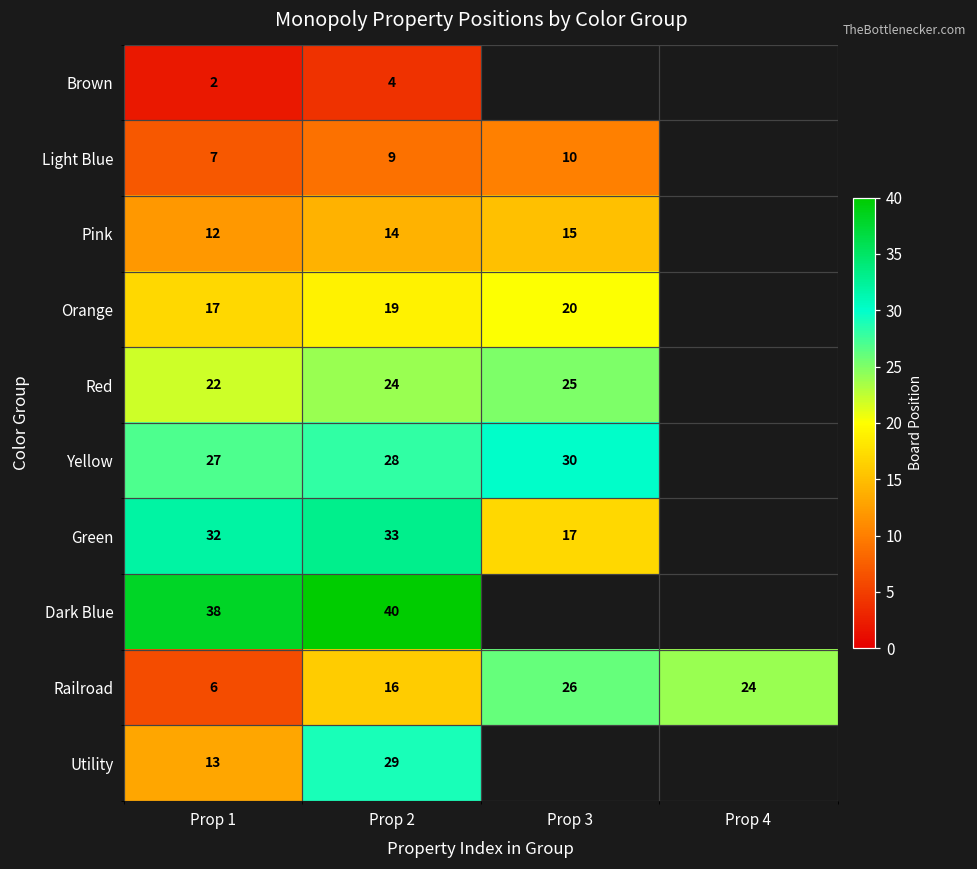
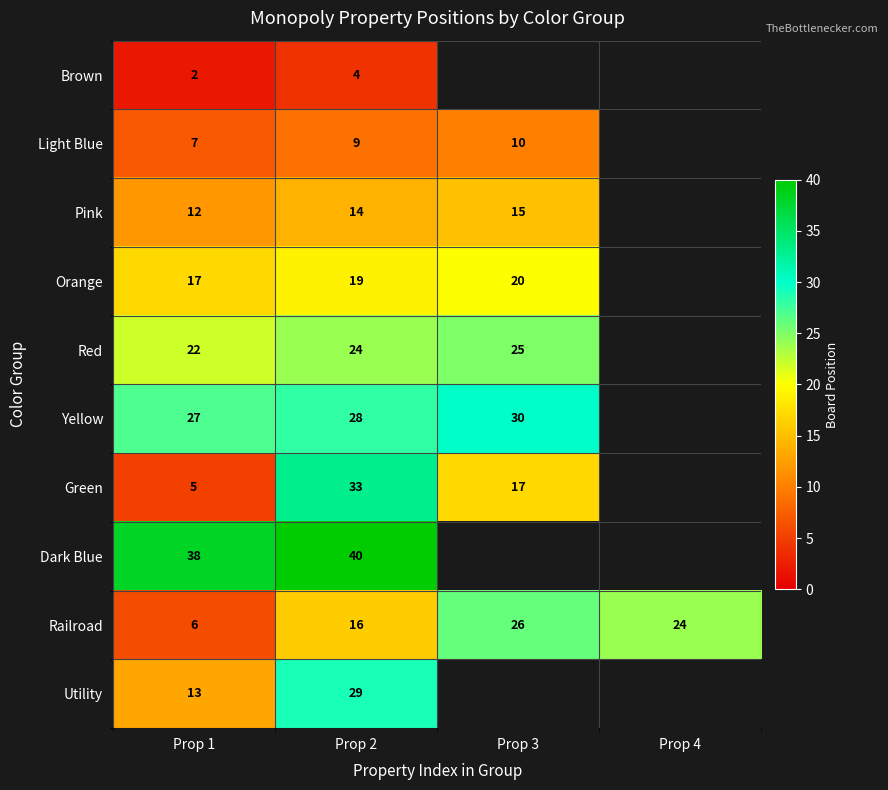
  {
    "Brown": {
      "Prop 1": 2,
      "Prop 2": 4
    },
    "Light Blue": {
      "Prop 1": 7,
      "Prop 2": 9,
      "Prop 3": 10
    },
    "Pink": {
      "Prop 1": 12,
      "Prop 2": 14,
      "Prop 3": 15
    },
    "Orange": {
      "Prop 1": 17,
      "Prop 2": 19,
      "Prop 3": 20
    },
    "Red": {
      "Prop 1": 22,
      "Prop 2": 24,
      "Prop 3": 25
    },
    "Yellow": {
      "Prop 1": 27,
      "Prop 2": 28,
      "Prop 3": 30
    },
    "Green": {
-     "Prop 1": 32,
+     "Prop 1": 5,
      "Prop 2": 33,
      "Prop 3": 17
    },
    "Dark Blue": {
      "Prop 1": 38,
      "Prop 2": 40
    },
    "Railroad": {
      "Prop 1": 6,
      "Prop 2": 16,
      "Prop 3": 26,
      "Prop 4": 24
    },
    "Utility": {
      "Prop 1": 13,
      "Prop 2": 29
    }
  }
